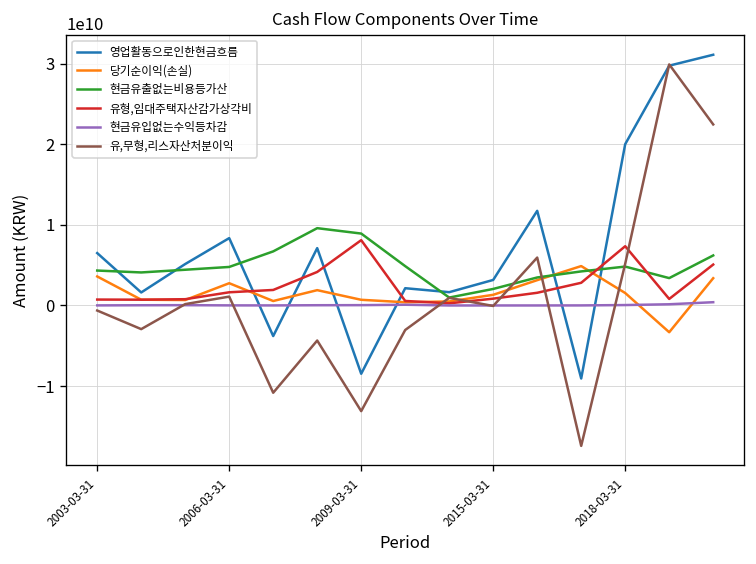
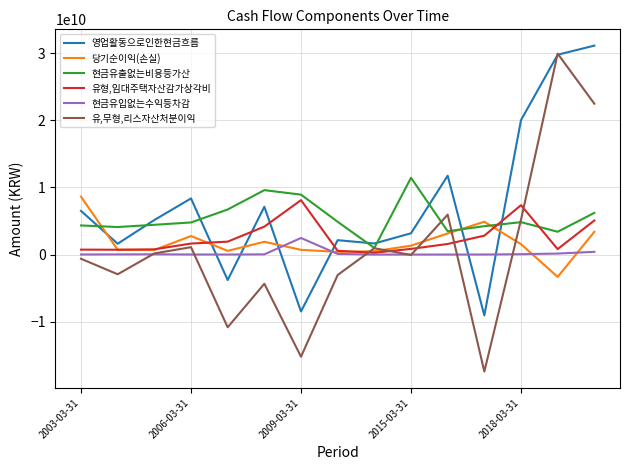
  {
    "영업활동으로인한현금흐름": {
      "2003-03-31": 7000000000,
      "2006-03-31": 8000000000,
      "2009-03-31": -8000000000,
      "2015-03-31": 3000000000,
      "2018-03-31": 20000000000
    },
    "당기순이익(손실)": {
-     "2003-03-31": 4000000000,
+     "2003-03-31": 9000000000,
      "2006-03-31": 3000000000,
      "2009-03-31": 1000000000,
      "2015-03-31": 1000000000,
      "2018-03-31": 2000000000
    },
    "현금유출없는비용등가산": {
      "2003-03-31": 4000000000,
      "2006-03-31": 5000000000,
      "2009-03-31": 9000000000,
-     "2015-03-31": 2000000000
+     "2015-03-31": 11000000000
    },
    "유형,임대주택자산감가상각비": {
      "2003-03-31": 1000000000,
      "2006-03-31": 2000000000,
      "2009-03-31": 8000000000,
      "2015-03-31": 1000000000,
      "2018-03-31": 7000000000
    },
    "현금유입없는수익등차감": {
      "2003-03-31": 0,
      "2006-03-31": 0,
-     "2009-03-31": 0,
+     "2009-03-31": 2000000000,
      "2018-03-31": 0
    },
    "유,무형,리스자산처분이익": {
      "2003-03-31": -1000000000,
      "2006-03-31": 1000000000,
-     "2009-03-31": -13000000000
+     "2009-03-31": -15000000000
    }
  }
